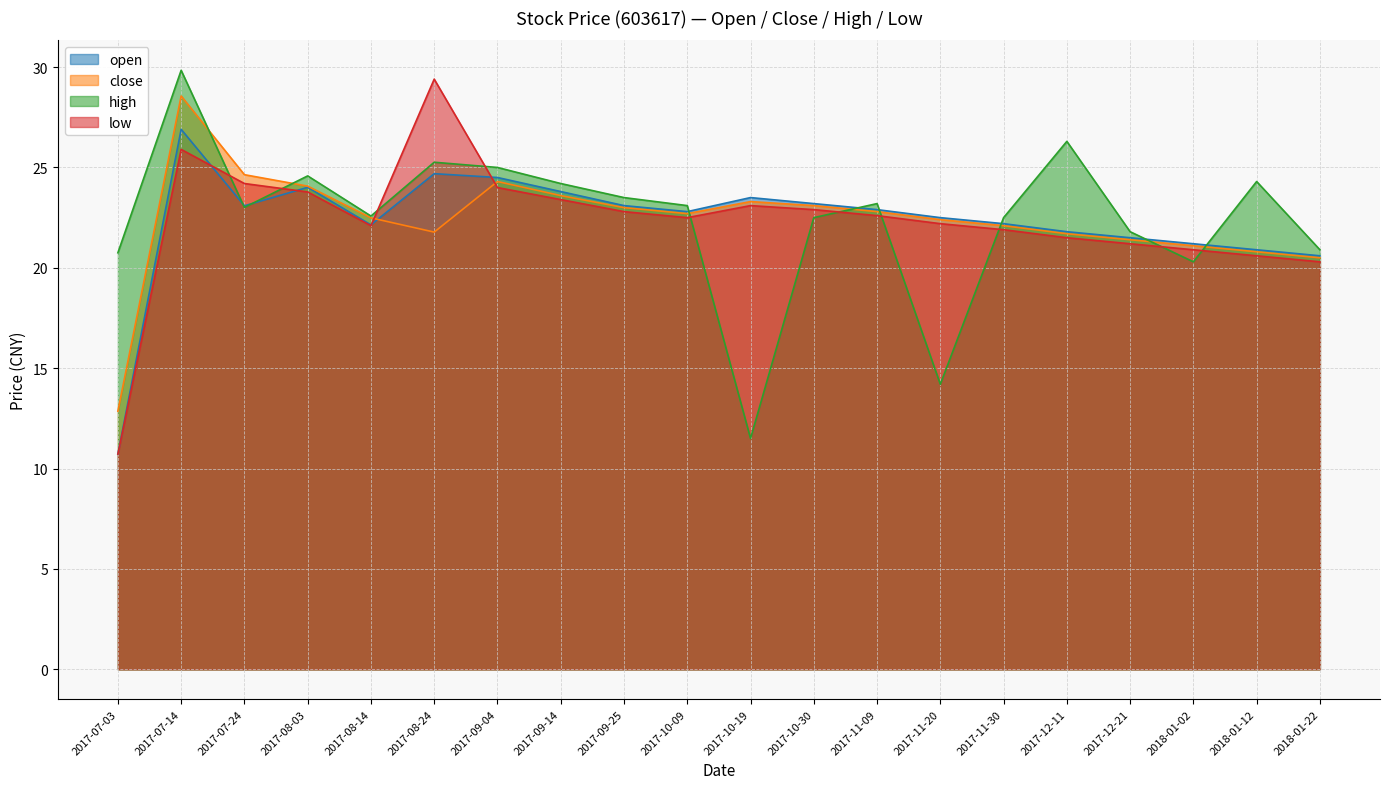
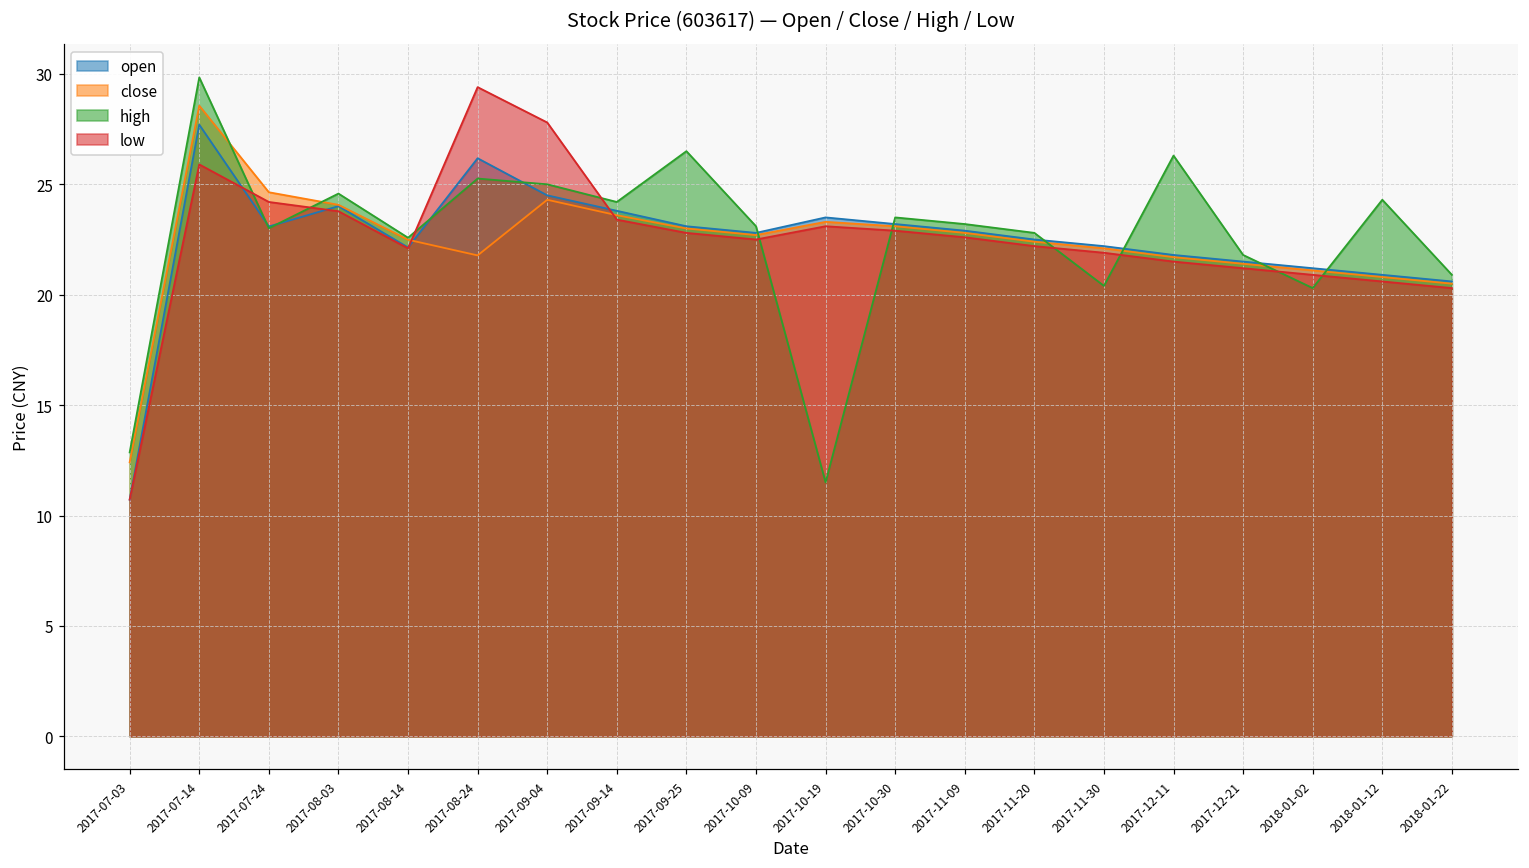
  {
    "open": {
-     "2017-07-14": 26.9,
-     "2017-08-24": 24.7,
+     "2017-07-14": 27.7,
+     "2017-08-24": 26.2,
      "2017-09-04": 24.5,
      "2017-09-14": 23.8,
      "2017-10-19": 23.5
    },
    "close": {
-     "2017-07-03": 12.9,
+     "2017-07-03": 12.4,
      "2017-07-14": 28.6,
      "2017-07-24": 24.6,
      "2017-08-24": 21.8,
      "2017-09-04": 24.3,
      "2017-09-14": 23.6,
      "2017-10-19": 23.3
    },
    "high": {
-     "2017-07-03": 20.8,
+     "2017-07-03": 12.9,
      "2017-07-14": 29.8,
      "2017-08-03": 24.6,
      "2017-08-24": 25.3,
      "2017-09-04": 25.0,
      "2017-09-14": 24.2,
-     "2017-09-25": 23.5,
+     "2017-09-25": 26.5,
      "2017-10-09": 23.1,
      "2017-10-19": 11.5,
-     "2017-10-30": 22.5,
+     "2017-10-30": 23.5,
      "2017-11-09": 23.2,
-     "2017-11-20": 14.2,
-     "2017-11-30": 22.5,
+     "2017-11-20": 22.8,
+     "2017-11-30": 20.4,
      "2017-12-11": 26.3,
      "2017-12-21": 21.8,
      "2018-01-02": 20.3,
      "2018-01-12": 24.3,
      "2018-01-22": 20.9
    },
    "low": {
      "2017-07-14": 25.9,
      "2017-07-24": 24.2,
      "2017-08-03": 23.8,
      "2017-08-24": 29.4,
-     "2017-09-04": 24.0,
+     "2017-09-04": 27.8,
      "2017-09-14": 23.4,
      "2017-09-25": 22.8,
      "2017-10-09": 22.5,
      "2017-10-19": 23.1,
      "2017-10-30": 22.9,
      "2017-11-09": 22.6,
      "2017-11-20": 22.2,
      "2017-11-30": 21.9,
      "2017-12-11": 21.5,
      "2017-12-21": 21.2,
      "2018-01-02": 20.9,
      "2018-01-12": 20.6,
      "2018-01-22": 20.3
    }
  }
